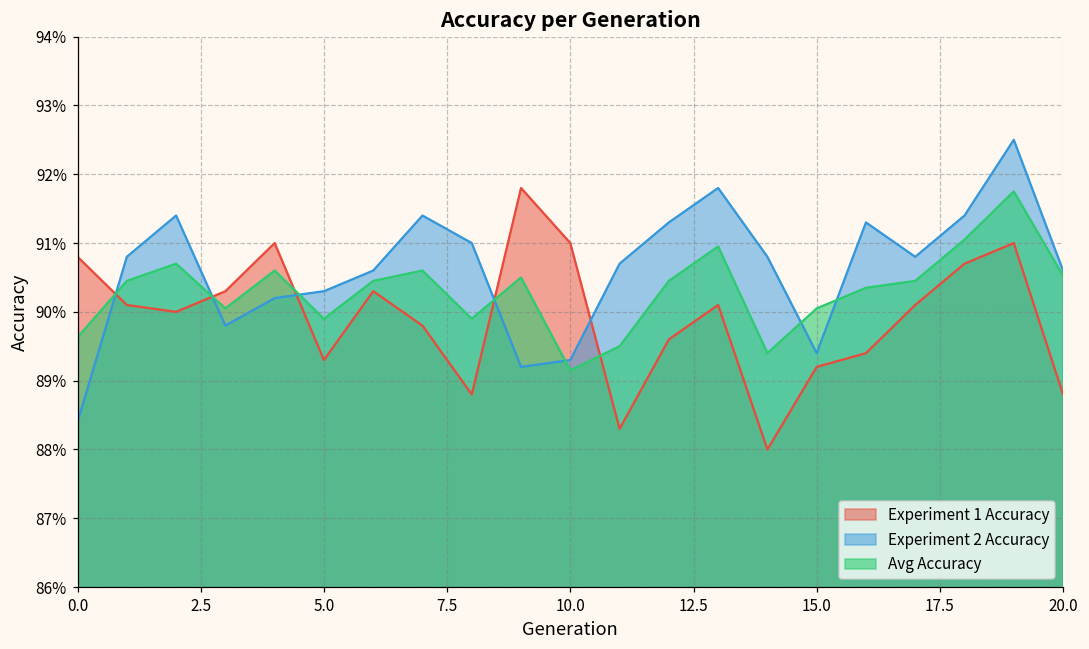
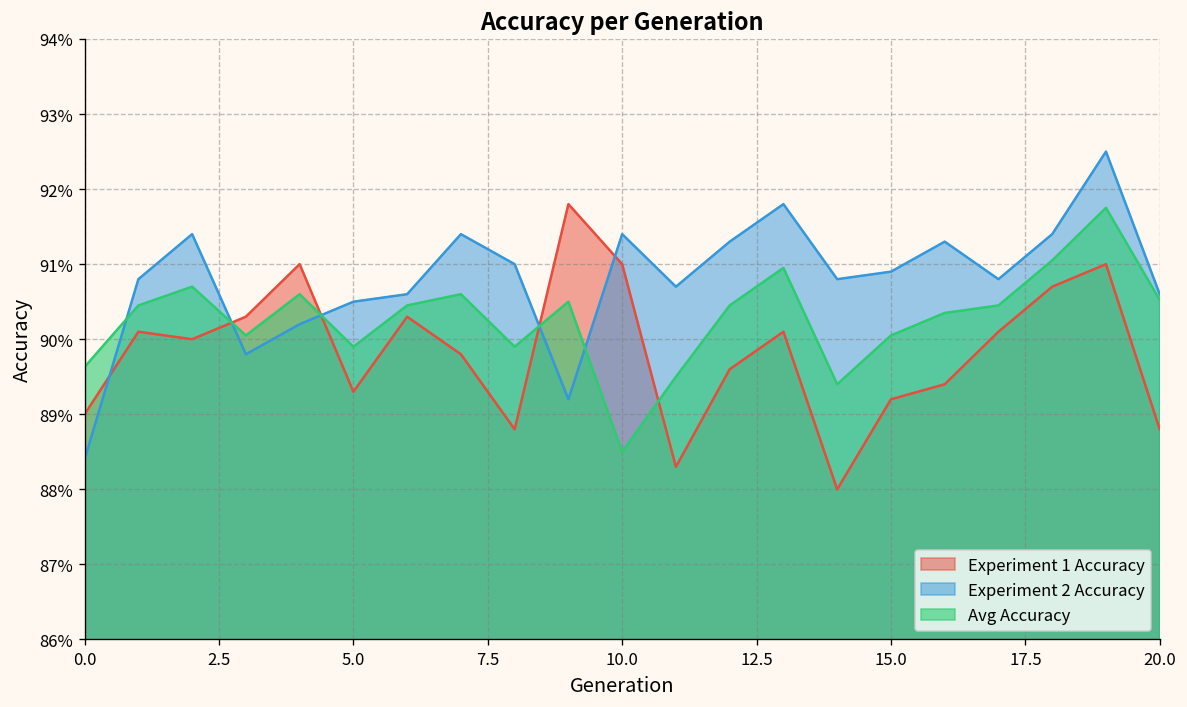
  {
    "Experiment 1 Accuracy": {
-     "0.0": "90.8%",
+     "0.0": "89.0%",
      "5.0": "89.3%",
      "10.0": "91.0%",
      "15.0": "89.2%",
      "20.0": "88.8%"
    },
    "Experiment 2 Accuracy": {
      "0.0": "88.4%",
-     "5.0": "90.3%",
-     "10.0": "89.3%",
-     "15.0": "89.4%",
+     "5.0": "90.5%",
+     "10.0": "91.4%",
+     "15.0": "90.9%",
      "20.0": "90.6%"
    },
    "Avg Accuracy": {
      "0.0": "89.6%",
      "5.0": "89.9%",
-     "10.0": "89.1%",
+     "10.0": "88.5%",
      "15.0": "90.1%",
      "20.0": "90.5%"
    }
  }
